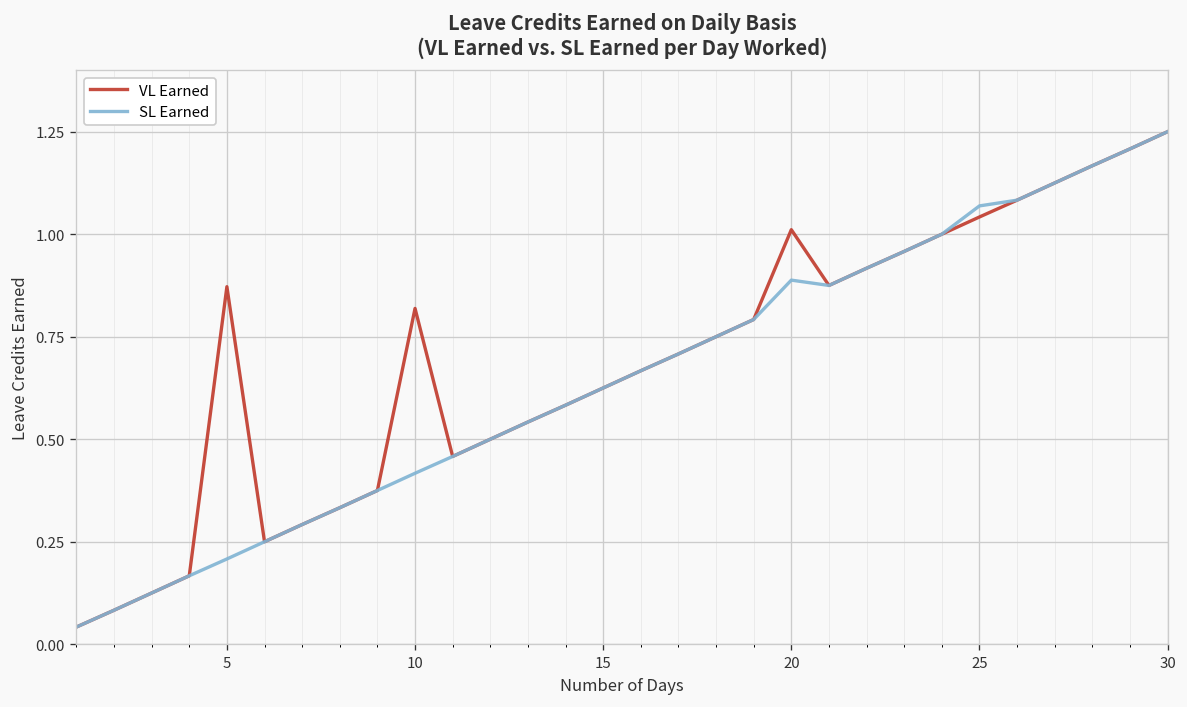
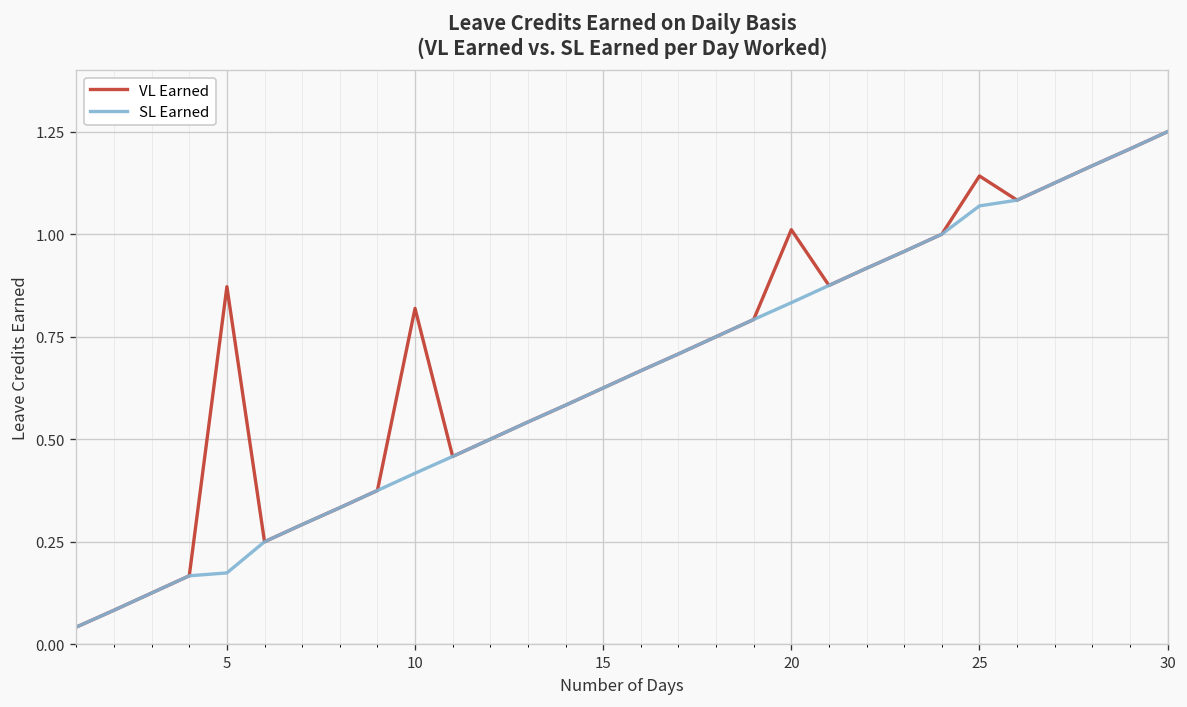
  {
    "VL Earned": {
      "5": 0.87,
      "10": 0.82,
      "20": 1.01,
-     "25": 1.04
+     "25": 1.14
    },
    "SL Earned": {
-     "5": 0.21,
+     "5": 0.17,
      "10": 0.42,
-     "20": 0.89,
+     "20": 0.83,
      "25": 1.07
    }
  }
